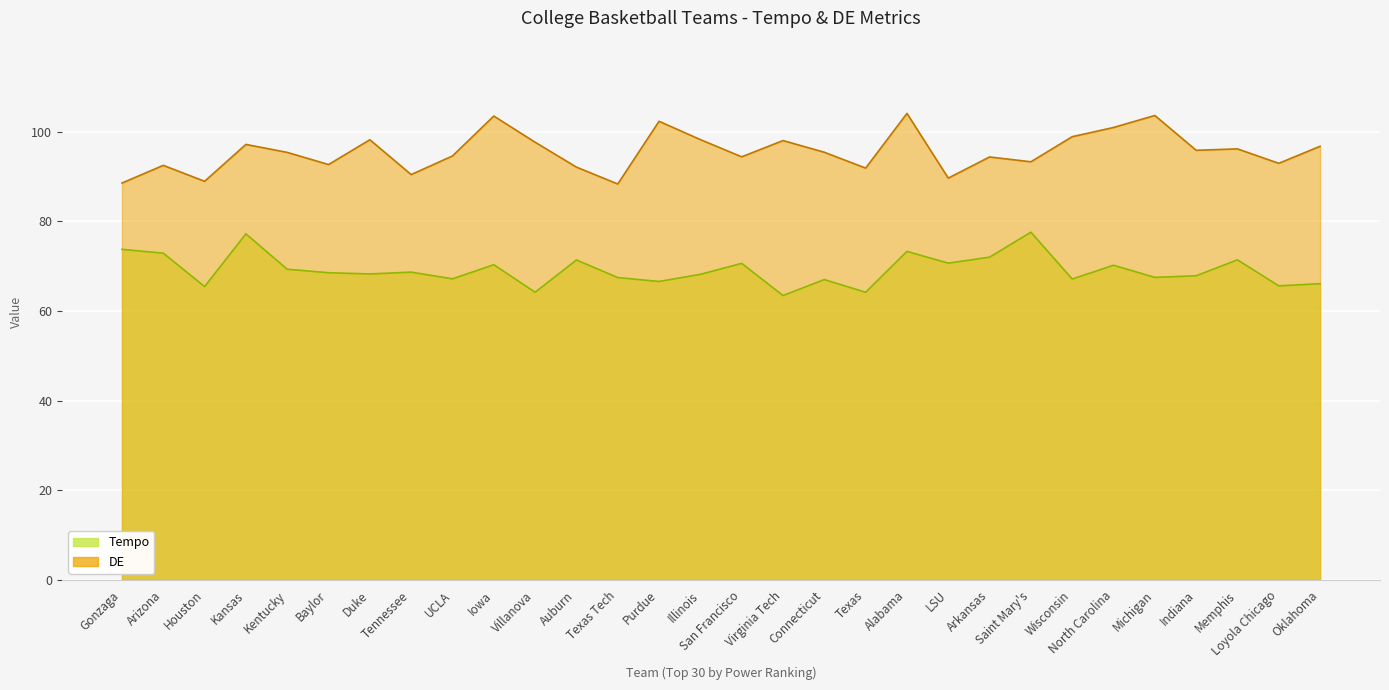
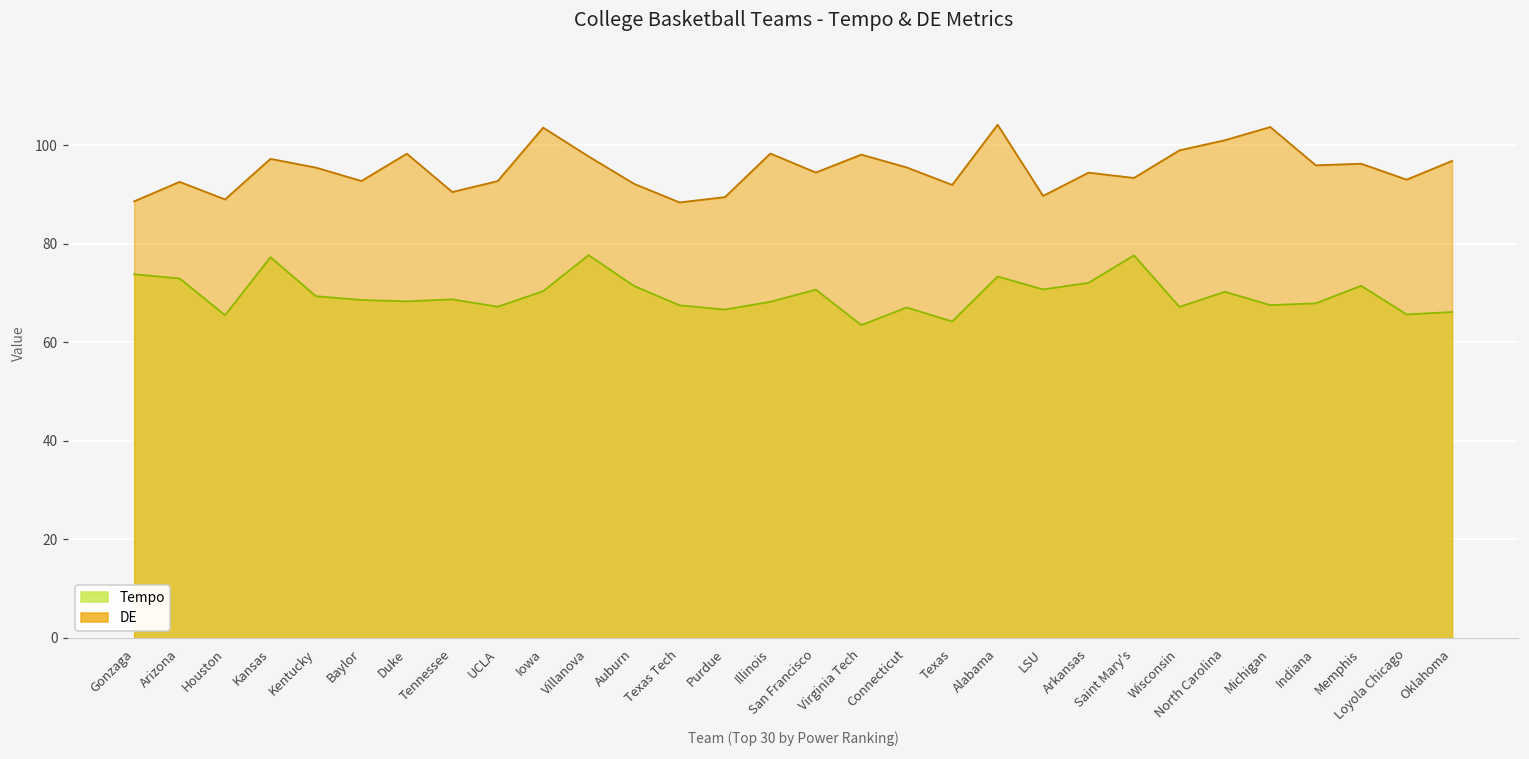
  {
    "Tempo": {
      "Gonzaga": 74,
      "Arizona": 73,
      "Houston": 65,
      "Kansas": 77,
      "Kentucky": 69,
      "Baylor": 69,
      "Duke": 68,
      "Tennessee": 69,
      "UCLA": 67,
      "Iowa": 70,
-     "Villanova": 64,
+     "Villanova": 78,
      "Auburn": 71,
      "Texas Tech": 67,
      "Purdue": 67,
      "Illinois": 68,
      "San Francisco": 71,
      "Virginia Tech": 63,
      "Connecticut": 67,
      "Texas": 64,
      "Alabama": 73,
      "LSU": 71,
      "Arkansas": 72,
      "Saint Mary's": 78,
      "Wisconsin": 67,
      "North Carolina": 70,
      "Michigan": 68,
      "Indiana": 68,
      "Memphis": 71,
      "Loyola Chicago": 66,
      "Oklahoma": 66
    },
    "DE": {
      "Gonzaga": 89,
      "Arizona": 93,
      "Houston": 89,
      "Kansas": 97,
      "Kentucky": 95,
      "Baylor": 93,
      "Duke": 98,
      "Tennessee": 90,
-     "UCLA": 95,
+     "UCLA": 93,
      "Iowa": 104,
      "Villanova": 98,
      "Auburn": 92,
      "Texas Tech": 88,
-     "Purdue": 102,
+     "Purdue": 89,
      "Illinois": 98,
      "San Francisco": 94,
      "Virginia Tech": 98,
      "Connecticut": 95,
      "Texas": 92,
      "Alabama": 104,
      "LSU": 90,
      "Arkansas": 94,
      "Saint Mary's": 93,
      "Wisconsin": 99,
      "North Carolina": 101,
      "Michigan": 104,
      "Indiana": 96,
      "Memphis": 96,
      "Loyola Chicago": 93,
      "Oklahoma": 97
    }
  }
